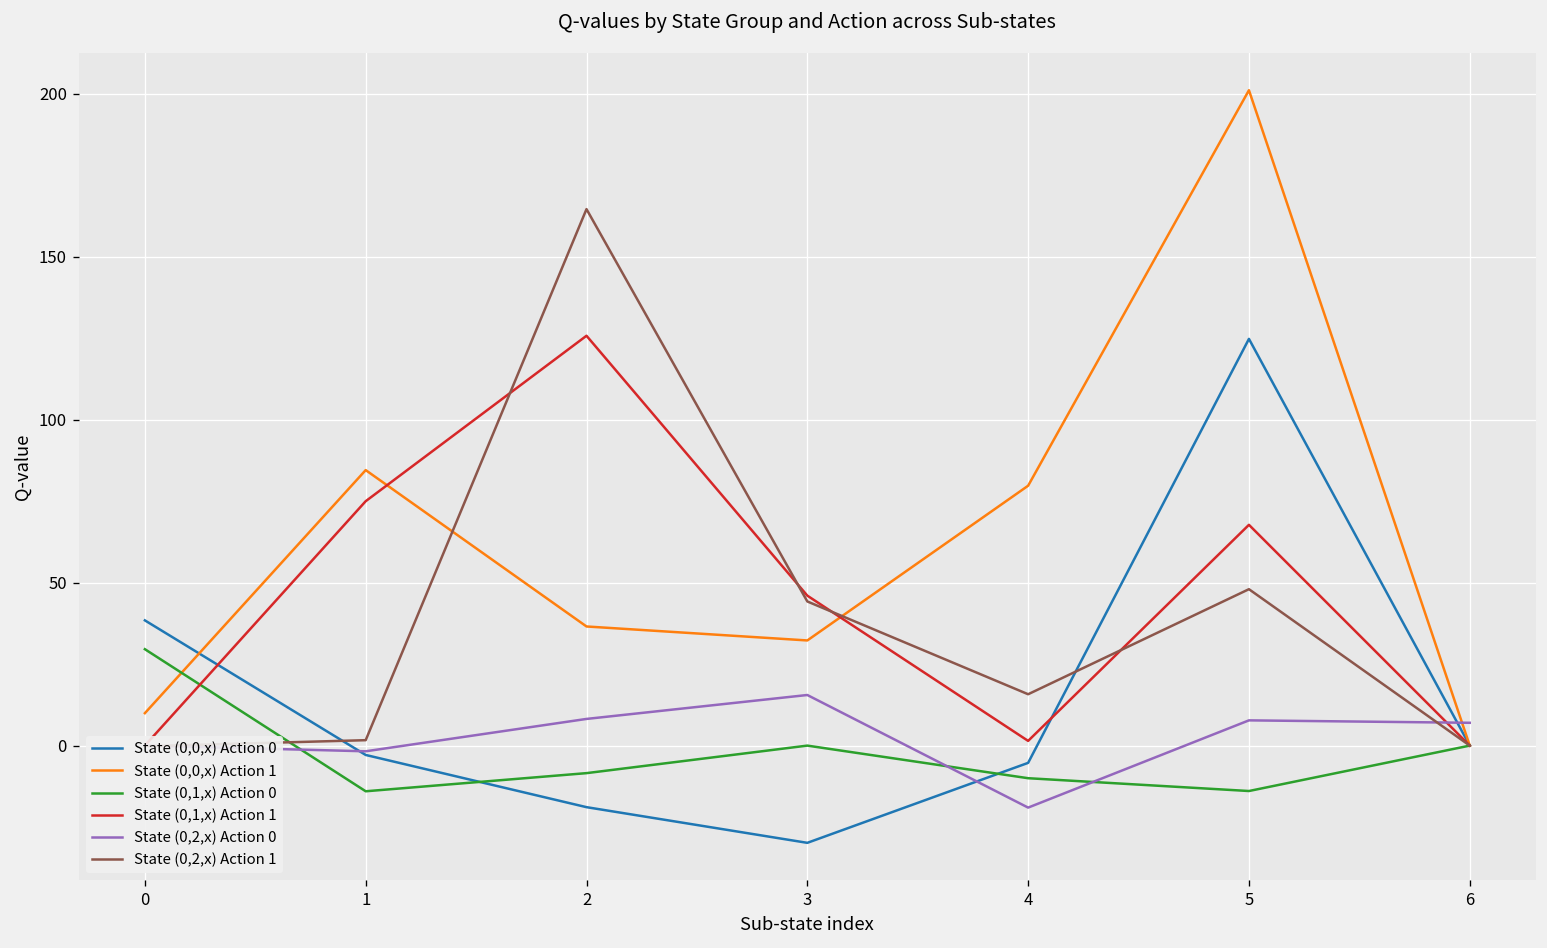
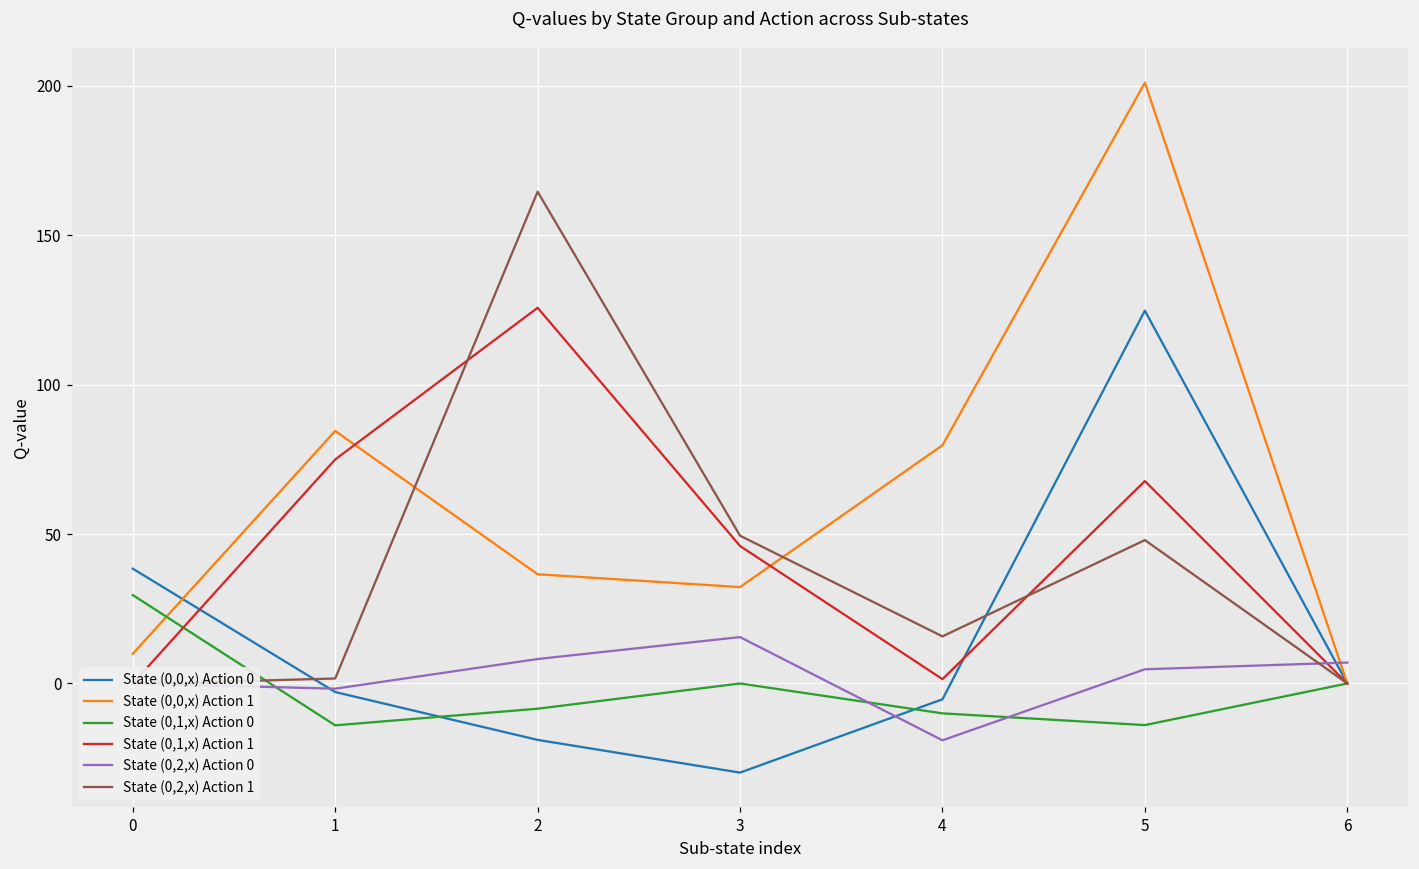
  {
    "State (0,0,x) Action 0": {
      "0": 38,
      "1": -3,
      "2": -19,
      "3": -30,
      "4": -5,
      "5": 125
    },
    "State (0,0,x) Action 1": {
      "0": 10,
      "1": 85,
      "2": 37,
      "3": 32,
      "4": 80,
      "5": 201
    },
    "State (0,1,x) Action 0": {
      "0": 30,
      "1": -14,
      "2": -8,
      "3": 0,
      "4": -10,
      "5": -14
    },
    "State (0,1,x) Action 1": {
      "1": 75,
      "2": 126,
      "3": 46,
      "4": 1,
      "5": 68
    },
    "State (0,2,x) Action 0": {
      "1": -2,
      "2": 8,
      "3": 16,
      "4": -19,
-     "5": 8,
+     "5": 5,
      "6": 7
    },
    "State (0,2,x) Action 1": {
      "1": 2,
      "2": 165,
-     "3": 44,
+     "3": 49,
      "4": 16,
      "5": 48
    }
  }
